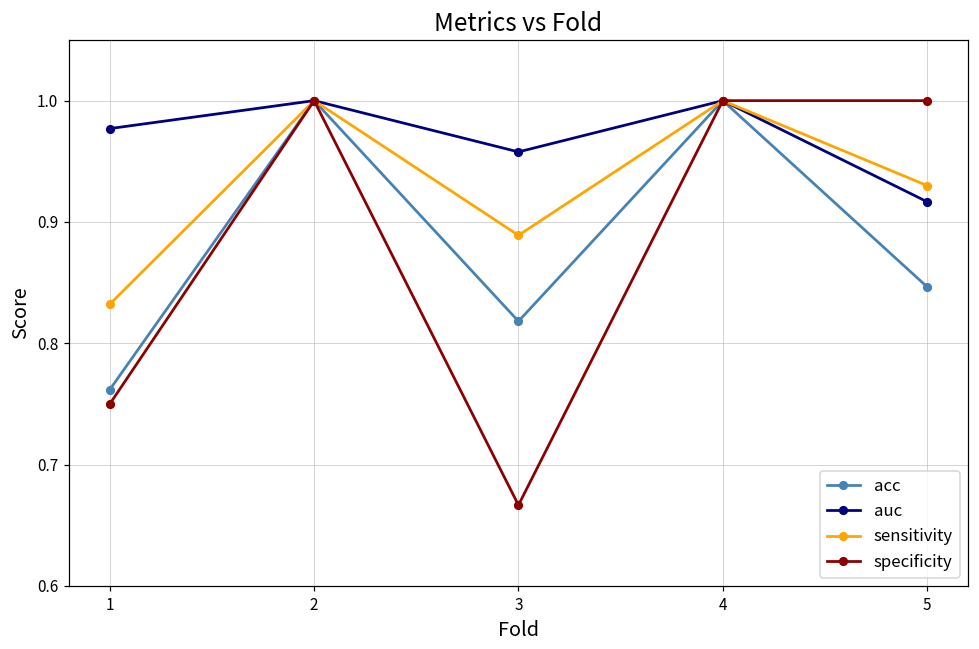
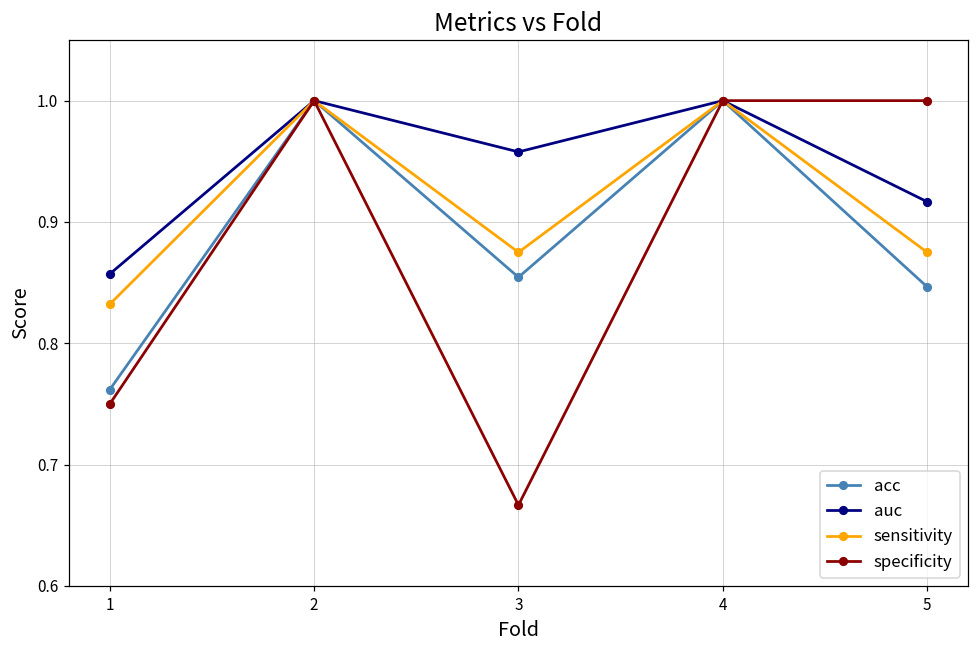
  {
    "acc": {
      "1": 0.762,
-     "3": 0.818,
+     "3": 0.854,
      "5": 0.847
    },
    "auc": {
-     "1": 0.977,
+     "1": 0.857,
      "3": 0.958,
      "5": 0.917
    },
    "sensitivity": {
      "1": 0.832,
-     "3": 0.889,
-     "5": 0.930
+     "3": 0.875,
+     "5": 0.875
    },
    "specificity": {
      "1": 0.750,
      "3": 0.667,
      "5": 1.000
    }
  }
